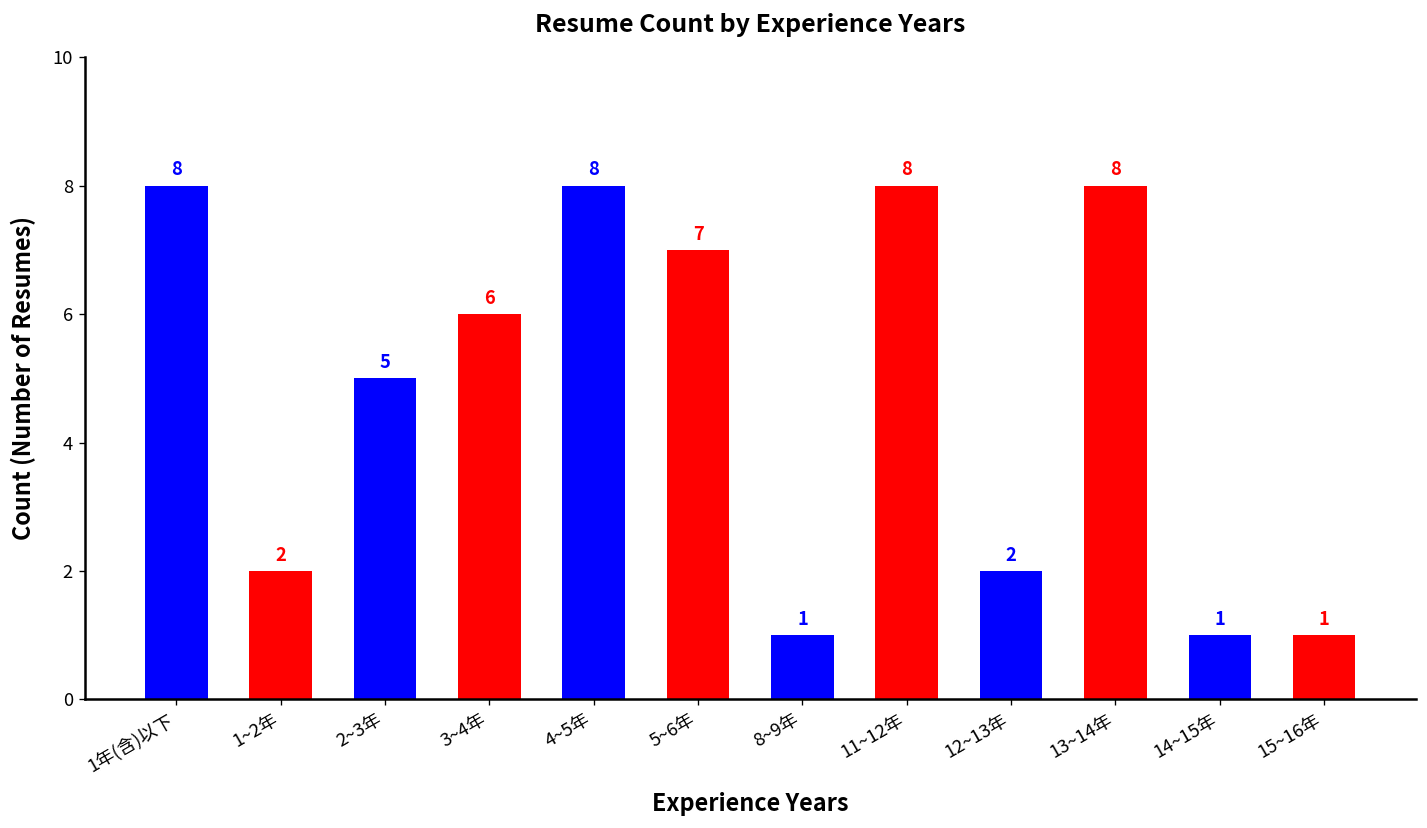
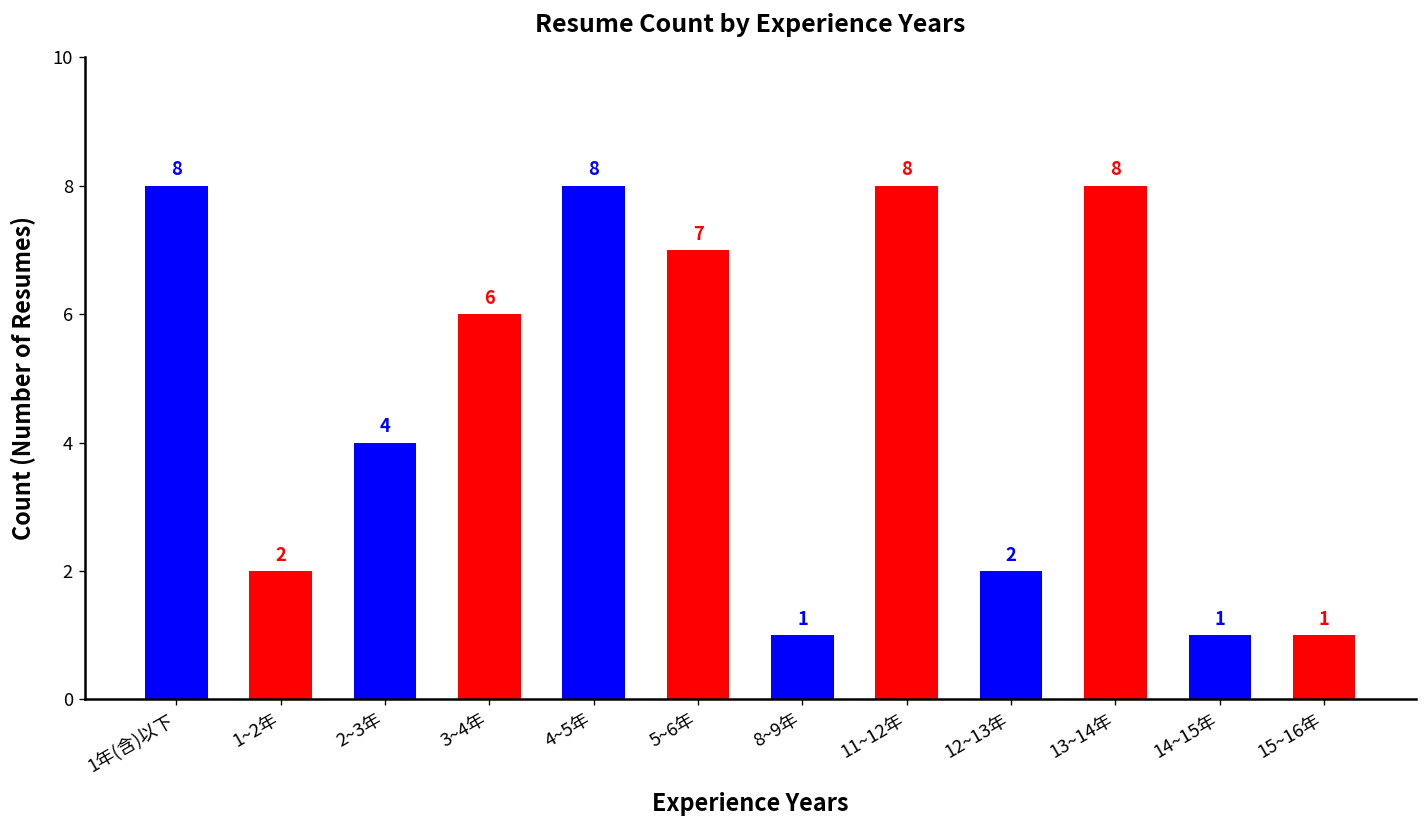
  {
    "1年(含)以下": 8,
    "1~2年": 2,
-   "2~3年": 5,
+   "2~3年": 4,
    "3~4年": 6,
    "4~5年": 8,
    "5~6年": 7,
    "8~9年": 1,
    "11~12年": 8,
    "12~13年": 2,
    "13~14年": 8,
    "14~15年": 1,
    "15~16年": 1
  }
